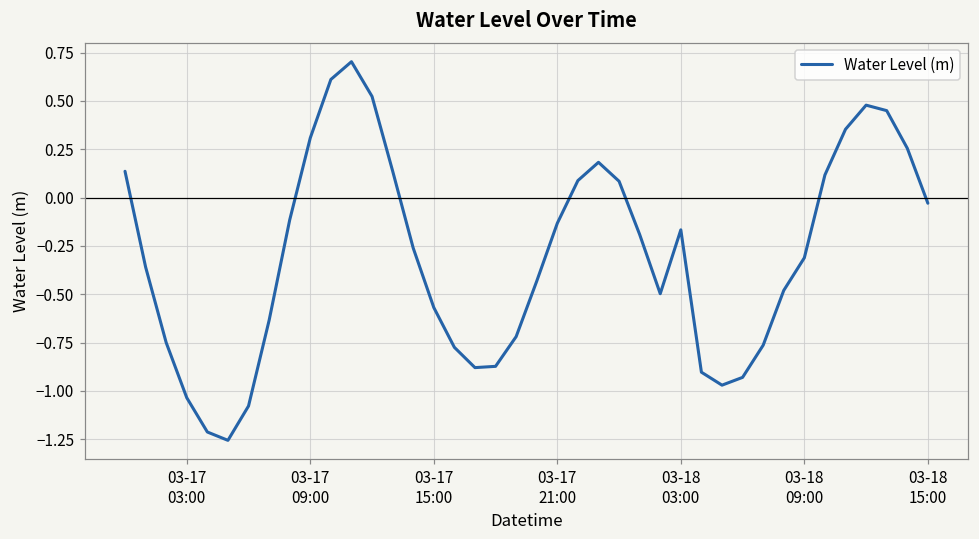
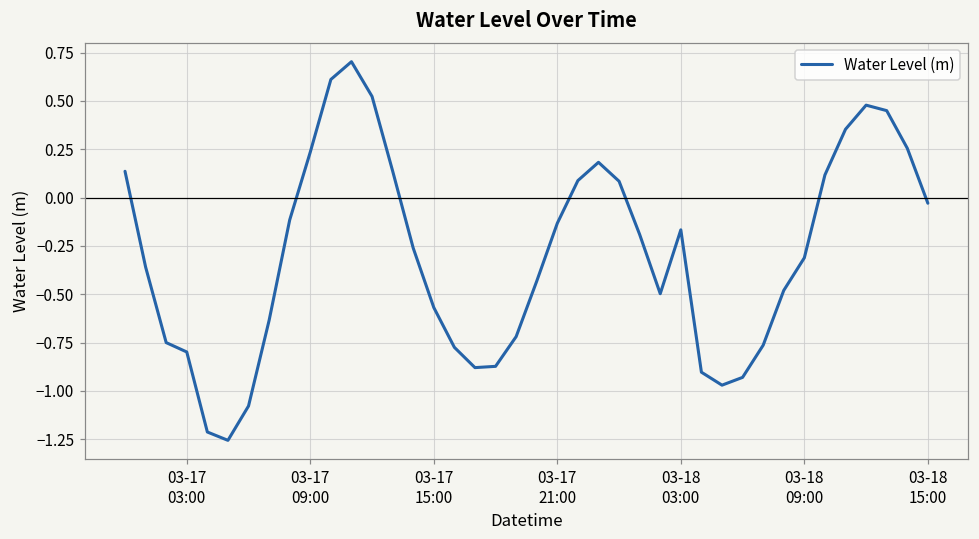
  {
-   "03-17 03:00": -1.03,
-   "03-17 09:00": 0.31,
+   "03-17 03:00": -0.80,
+   "03-17 09:00": 0.24,
    "03-17 15:00": -0.57,
    "03-17 21:00": -0.13,
    "03-18 03:00": -0.17,
    "03-18 09:00": -0.31,
    "03-18 15:00": -0.03
  }
